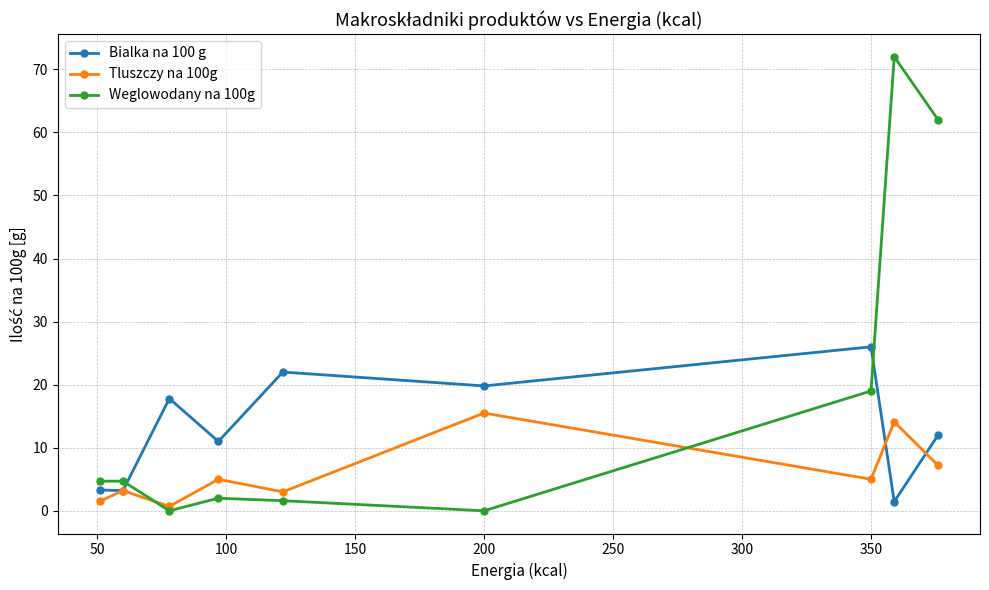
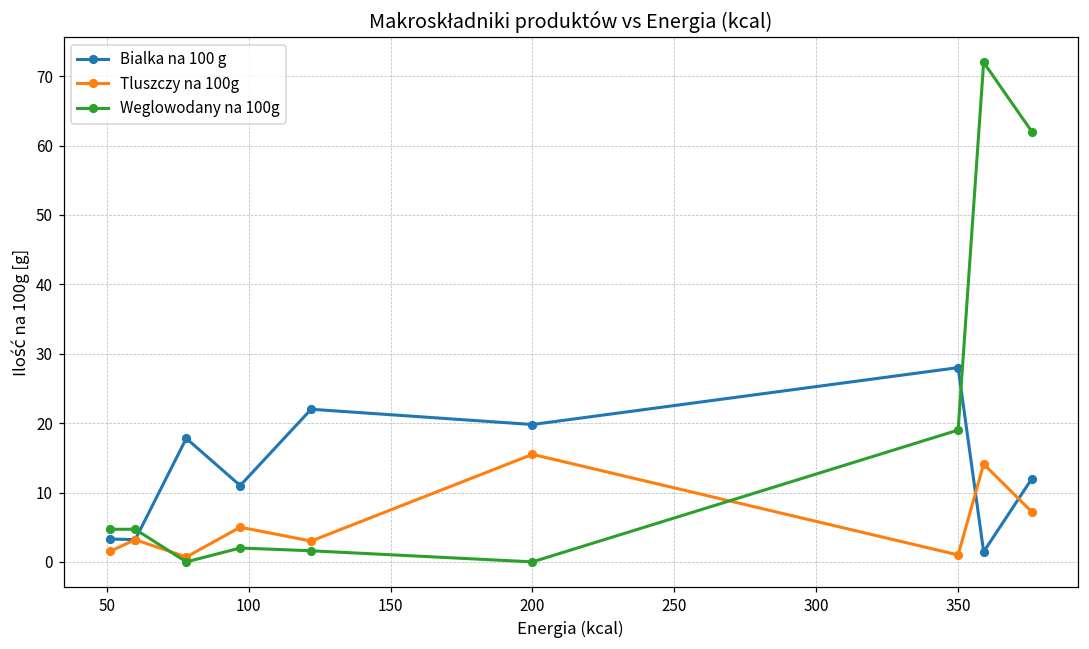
  {
    "Bialka na 100 g": {
      "200": 20,
-     "350": 26
+     "350": 28
    },
    "Tluszczy na 100g": {
      "200": 16,
-     "350": 5
+     "350": 1
    },
    "Weglowodany na 100g": {
      "200": 0,
      "350": 19
    }
  }
